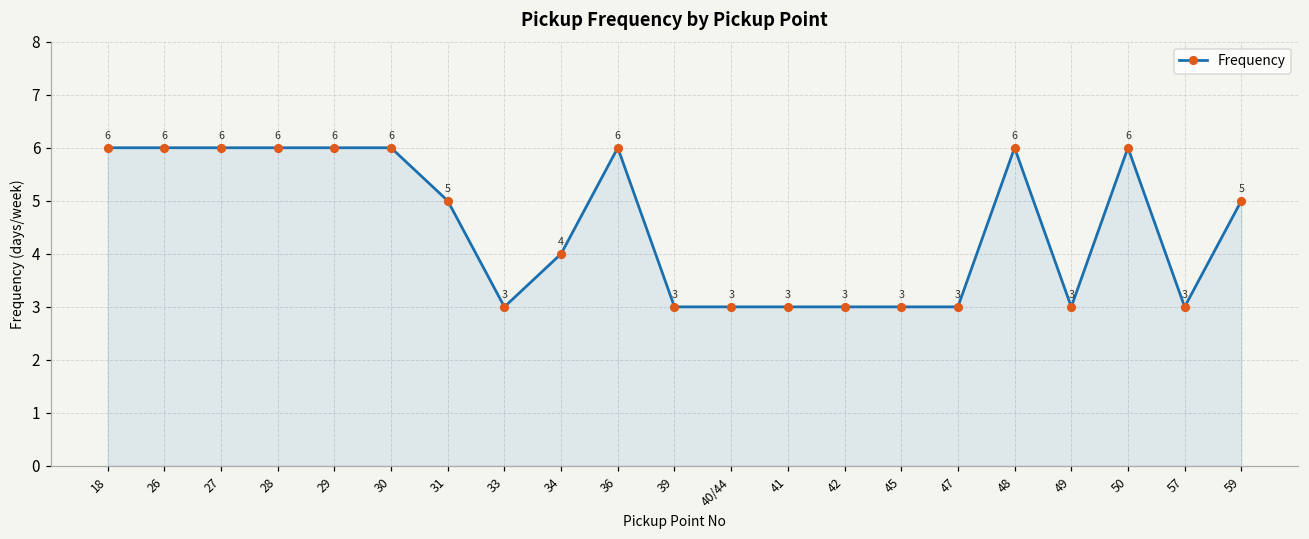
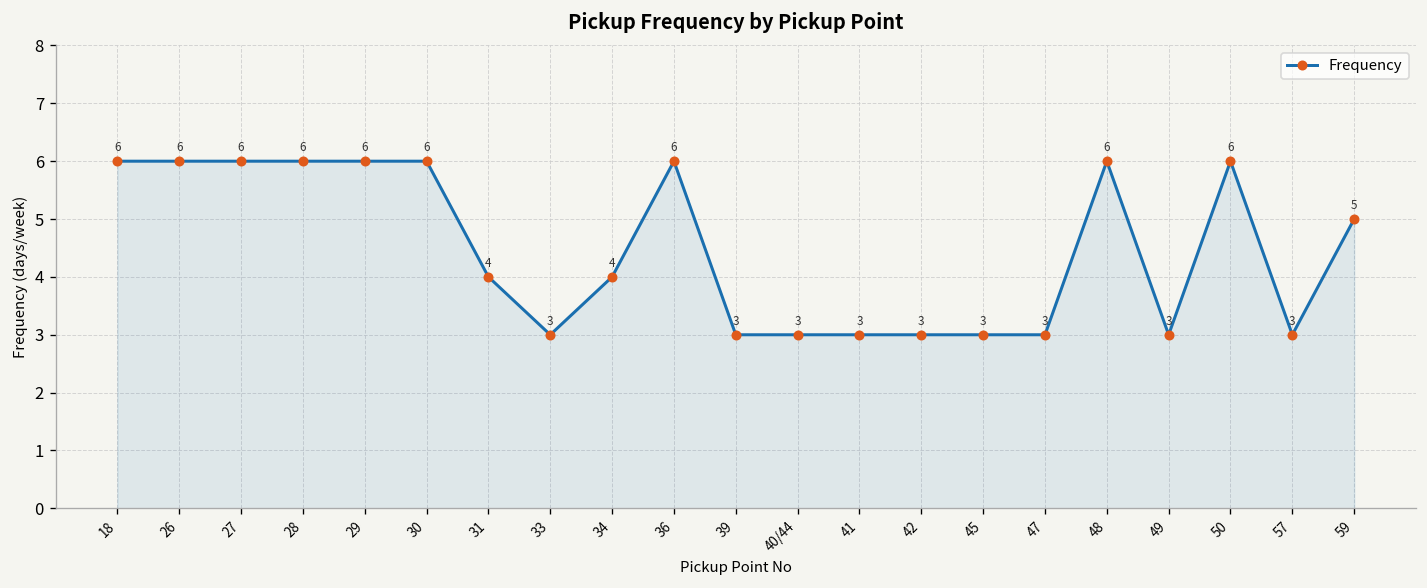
  {
    "18": 6,
    "26": 6,
    "27": 6,
    "28": 6,
    "29": 6,
    "30": 6,
-   "31": 5,
+   "31": 4,
    "33": 3,
    "34": 4,
    "36": 6,
    "39": 3,
    "40/44": 3,
    "41": 3,
    "42": 3,
    "45": 3,
    "47": 3,
    "48": 6,
    "49": 3,
    "50": 6,
    "57": 3,
    "59": 5
  }
